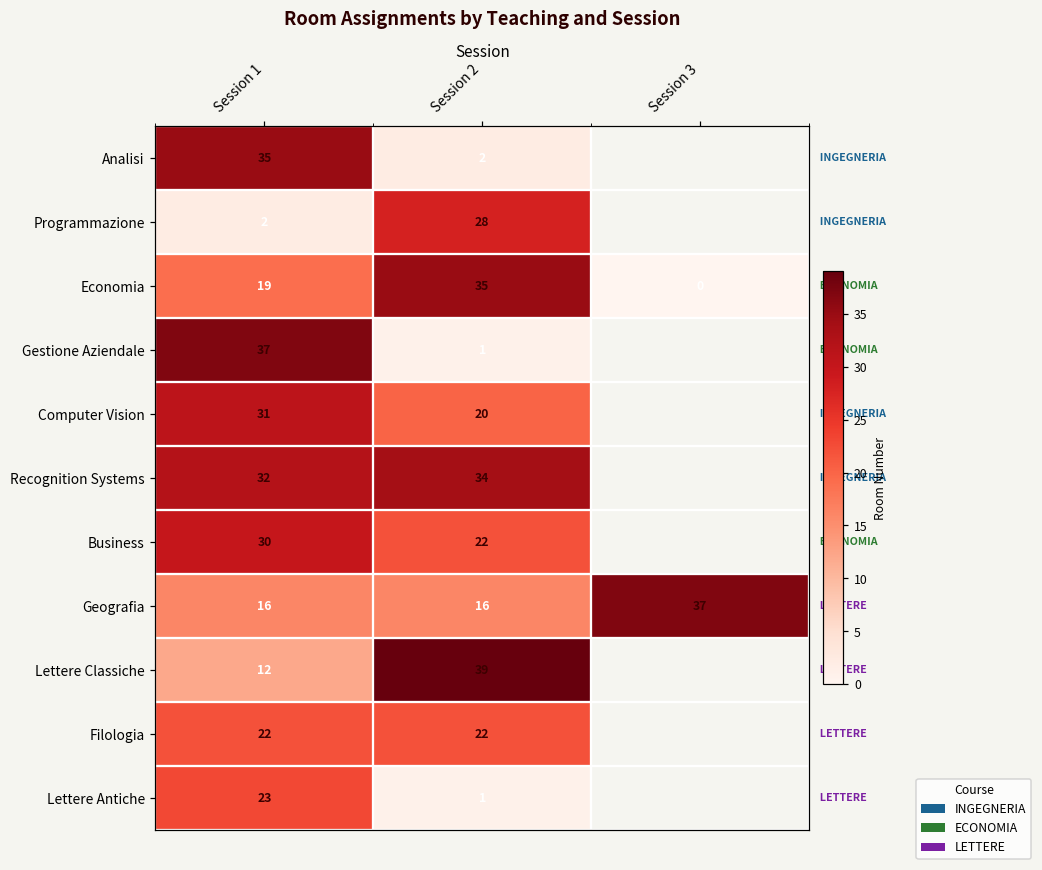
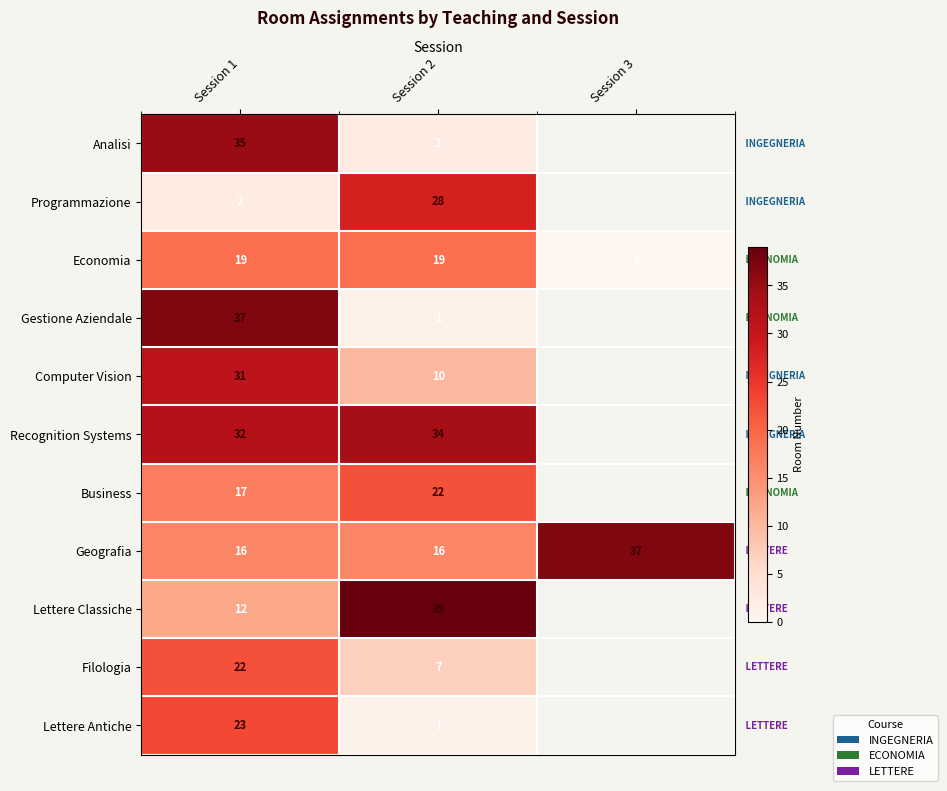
  {
    "Analisi": {
      "Session 1": 35
    },
    "Programmazione": {
      "Session 2": 28
    },
    "Economia": {
      "Session 1": 19,
-     "Session 2": 35
+     "Session 2": 19
    },
    "Gestione Aziendale": {
      "Session 1": 37
    },
    "Computer Vision": {
      "Session 1": 31,
-     "Session 2": 20
+     "Session 2": 10
    },
    "Recognition Systems": {
      "Session 1": 32,
      "Session 2": 34
    },
    "Business": {
-     "Session 1": 30,
+     "Session 1": 17,
      "Session 2": 22
    },
    "Geografia": {
      "Session 1": 16,
      "Session 2": 16,
      "Session 3": 37
    },
    "Lettere Classiche": {
      "Session 1": 12
    },
    "Filologia": {
      "Session 1": 22,
-     "Session 2": 22
+     "Session 2": 7
    },
    "Lettere Antiche": {
      "Session 1": 23
    }
  }
